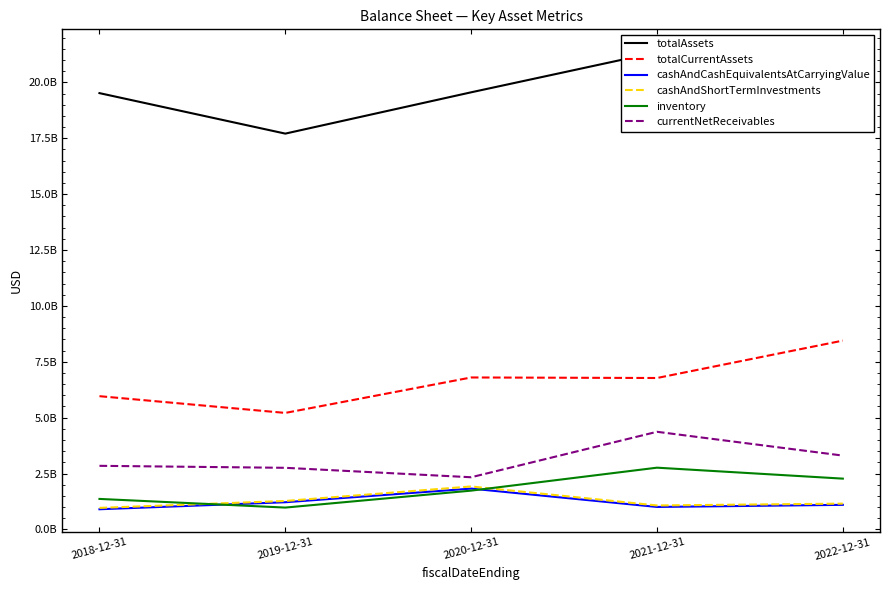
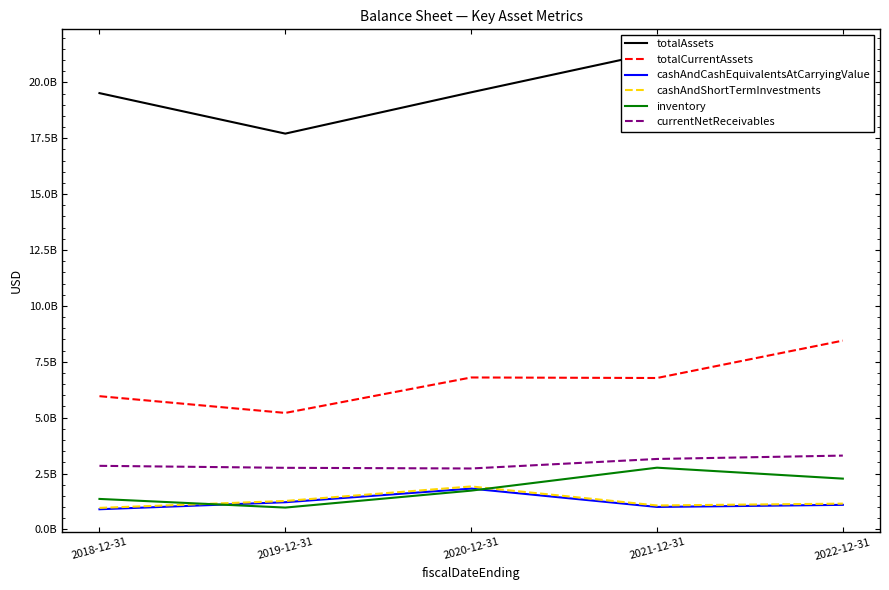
  {
    "totalAssets": {
      "2018-12-31": 19500000000,
      "2019-12-31": 17700000000,
      "2020-12-31": 19600000000
    },
    "totalCurrentAssets": {
      "2018-12-31": 6000000000,
      "2019-12-31": 5200000000,
      "2020-12-31": 6800000000,
      "2021-12-31": 6800000000,
      "2022-12-31": 8400000000
    },
    "inventory": {
      "2018-12-31": 1400000000,
      "2019-12-31": 1000000000,
      "2021-12-31": 2800000000,
      "2022-12-31": 2300000000
    },
    "currentNetReceivables": {
      "2018-12-31": 2800000000,
      "2019-12-31": 2800000000,
-     "2020-12-31": 2300000000,
-     "2021-12-31": 4400000000,
+     "2020-12-31": 2700000000,
+     "2021-12-31": 3200000000,
      "2022-12-31": 3300000000
    }
  }
